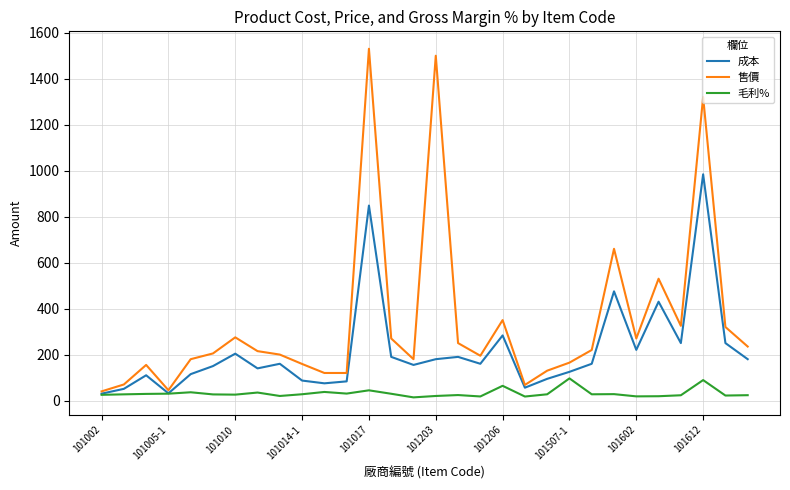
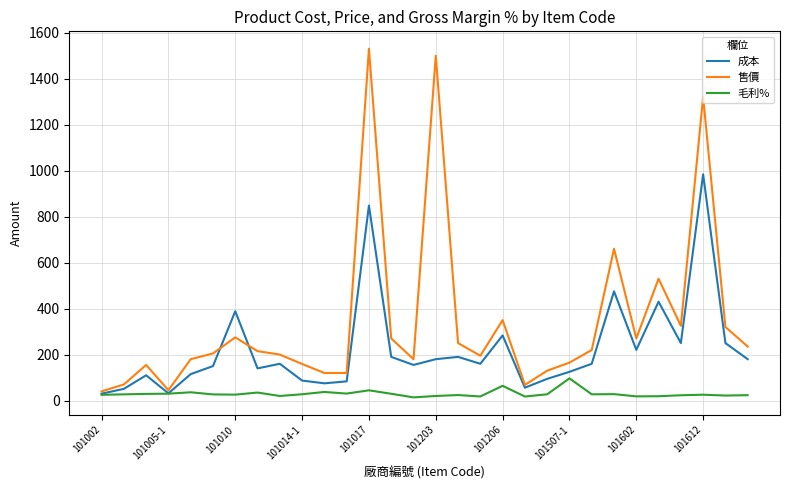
  {
    "成本": {
-     "101010": 200,
+     "101010": 390,
      "101014-1": 90,
      "101017": 850,
      "101203": 180,
      "101206": 280,
      "101507-1": 120,
      "101602": 220,
      "101612": 980
    },
    "售價": {
      "101005-1": 50,
      "101010": 280,
      "101014-1": 160,
      "101017": 1530,
      "101203": 1500,
      "101206": 350,
      "101507-1": 170,
      "101602": 270
    },
    "毛利%": {
      "101010": 30,
      "101014-1": 30,
      "101017": 40,
      "101203": 20,
      "101206": 60,
      "101507-1": 100,
      "101602": 20,
-     "101612": 90
+     "101612": 30
    }
  }
